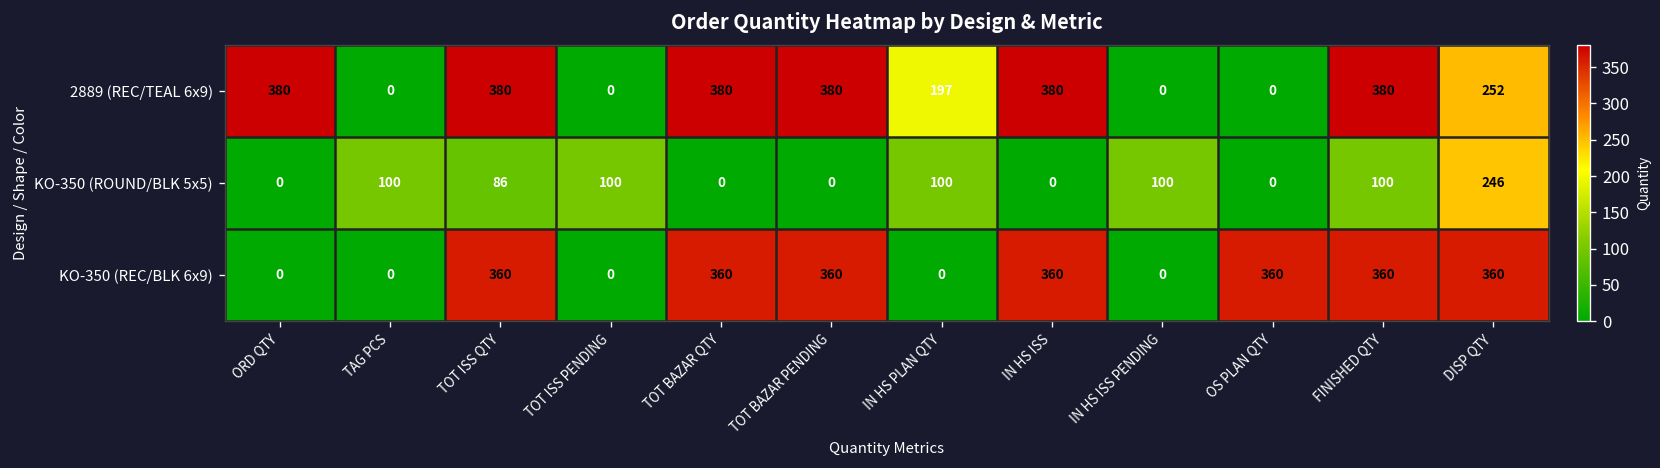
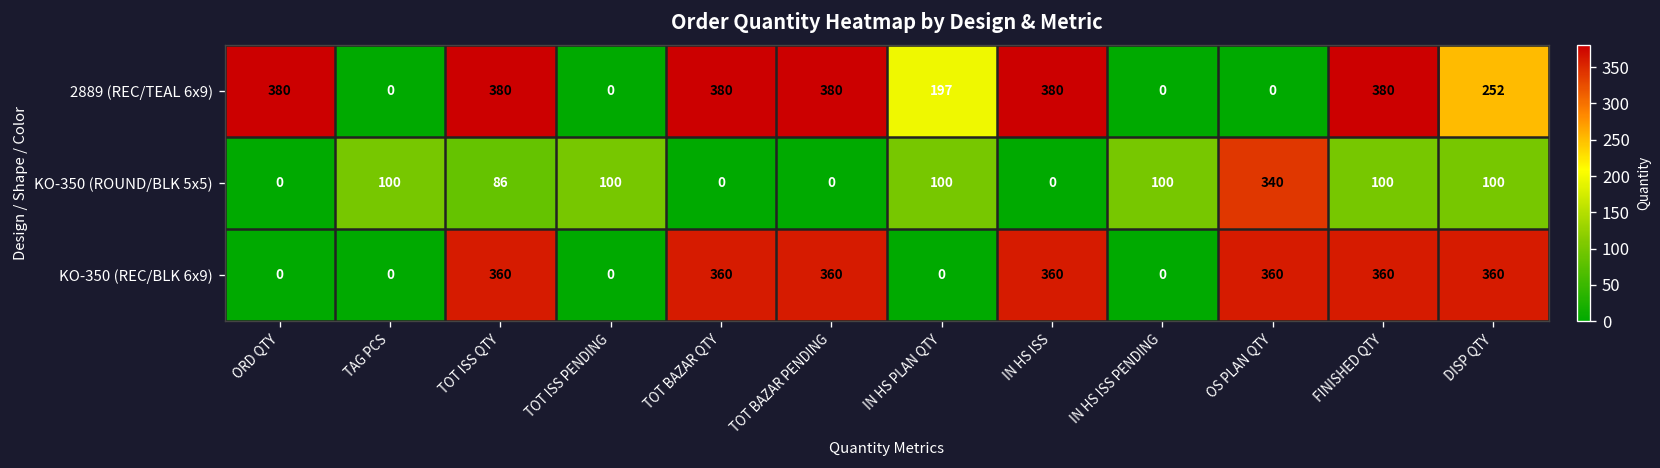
  {
    "2889 (REC/TEAL 6x9)": {
      "ORD QTY": 380,
      "TAG PCS": 0,
      "TOT ISS QTY": 380,
      "TOT ISS PENDING": 0,
      "TOT BAZAR QTY": 380,
      "TOT BAZAR PENDING": 380,
      "IN HS PLAN QTY": 197,
      "IN HS ISS": 380,
      "IN HS ISS PENDING": 0,
      "OS PLAN QTY": 0,
      "FINISHED QTY": 380,
      "DISP QTY": 252
    },
    "KO-350 (ROUND/BLK 5x5)": {
      "ORD QTY": 0,
      "TAG PCS": 100,
      "TOT ISS QTY": 86,
      "TOT ISS PENDING": 100,
      "TOT BAZAR QTY": 0,
      "TOT BAZAR PENDING": 0,
      "IN HS PLAN QTY": 100,
      "IN HS ISS": 0,
      "IN HS ISS PENDING": 100,
-     "OS PLAN QTY": 0,
+     "OS PLAN QTY": 340,
      "FINISHED QTY": 100,
-     "DISP QTY": 246
+     "DISP QTY": 100
    },
    "KO-350 (REC/BLK 6x9)": {
      "ORD QTY": 0,
      "TAG PCS": 0,
      "TOT ISS QTY": 360,
      "TOT ISS PENDING": 0,
      "TOT BAZAR QTY": 360,
      "TOT BAZAR PENDING": 360,
      "IN HS PLAN QTY": 0,
      "IN HS ISS": 360,
      "IN HS ISS PENDING": 0,
      "OS PLAN QTY": 360,
      "FINISHED QTY": 360,
      "DISP QTY": 360
    }
  }
